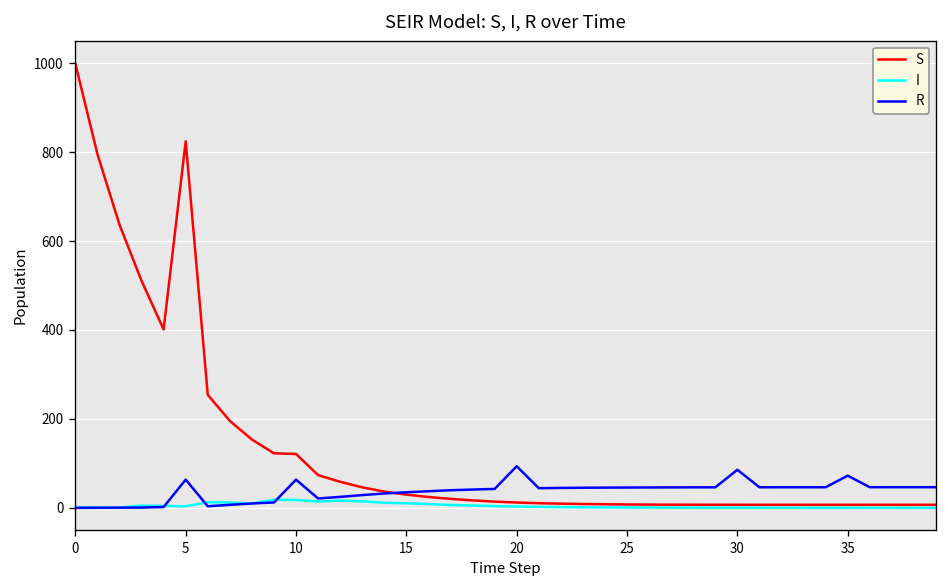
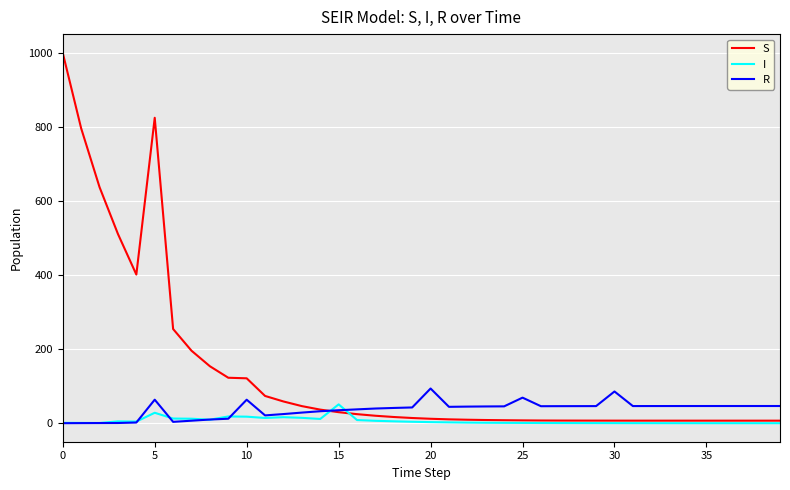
  {
    "S": {
      "0": 1000,
      "5": 820,
      "10": 120,
      "20": 10
    },
    "I": {
-     "5": 0,
+     "5": 30,
      "10": 20,
-     "15": 10,
+     "15": 50,
      "20": 0
    },
    "R": {
      "5": 60,
      "10": 60,
      "20": 90,
-     "25": 50,
+     "25": 70,
      "30": 90,
-     "35": 70
+     "35": 50
    }
  }
